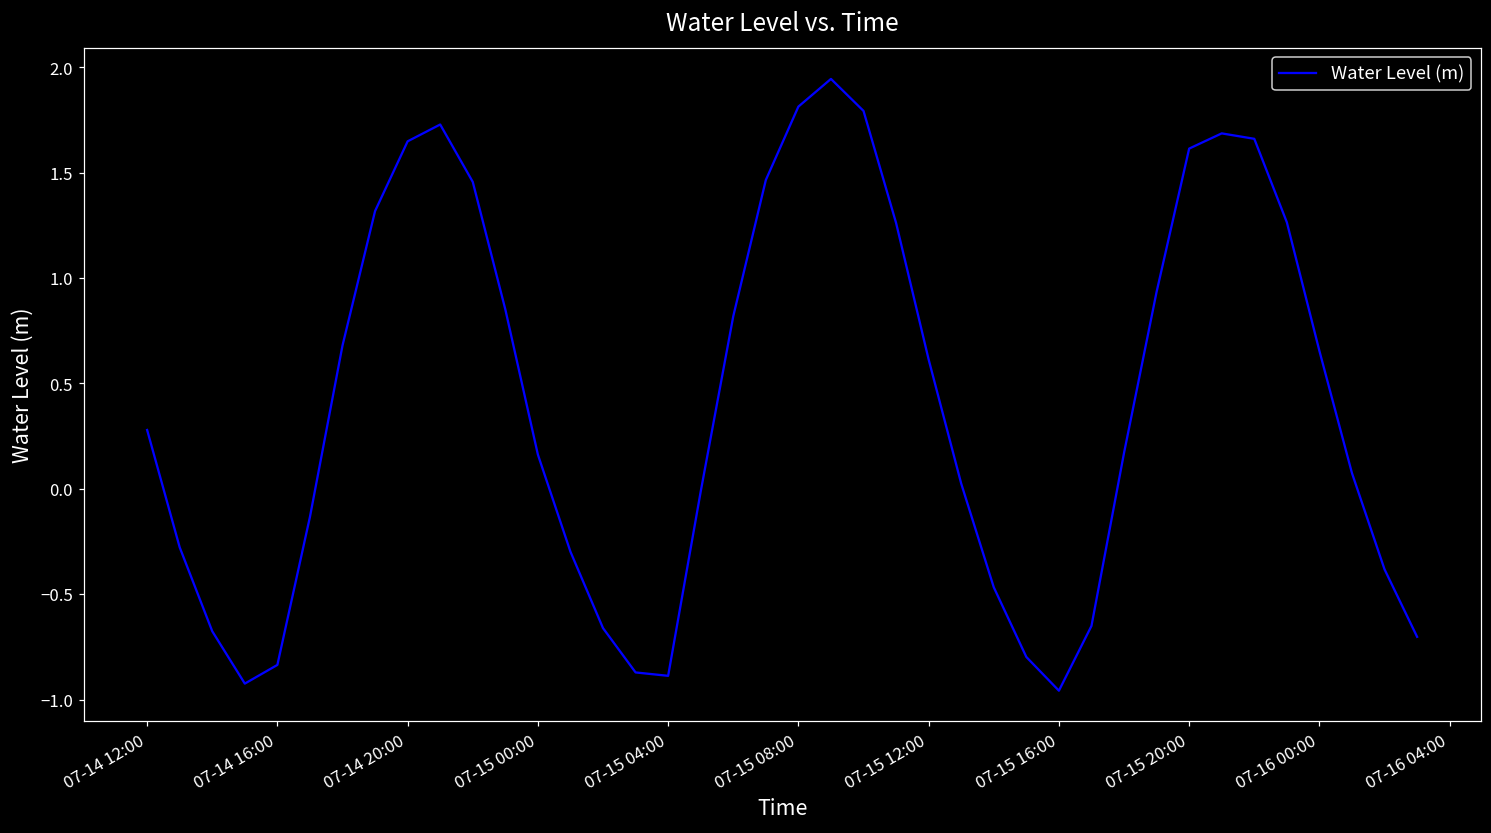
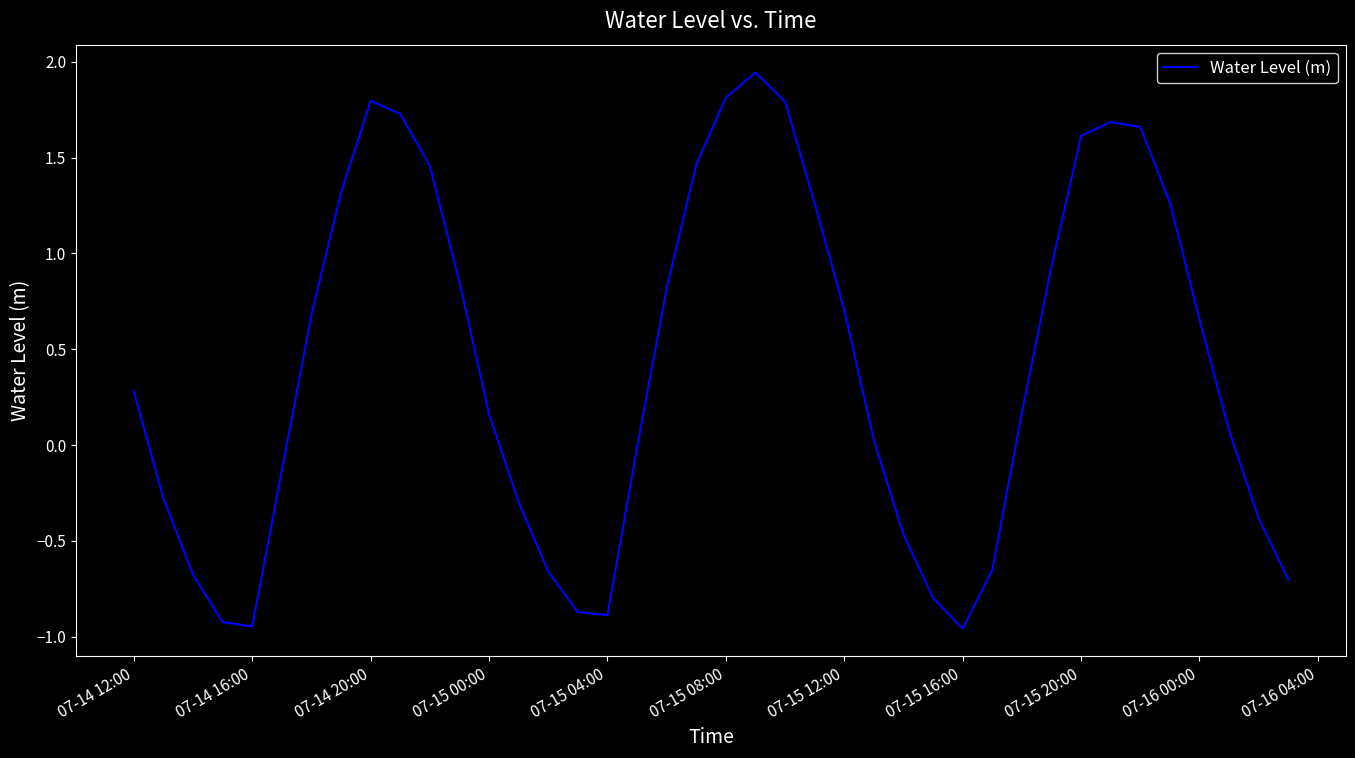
  {
    "07-14 12:00": 0.28,
-   "07-14 16:00": -0.84,
-   "07-14 20:00": 1.65,
+   "07-14 16:00": -0.95,
+   "07-14 20:00": 1.80,
    "07-15 00:00": 0.16,
    "07-15 04:00": -0.89,
    "07-15 08:00": 1.81,
-   "07-15 12:00": 0.61,
+   "07-15 12:00": 0.70,
    "07-15 16:00": -0.96,
    "07-15 20:00": 1.61,
    "07-16 00:00": 0.65
  }
